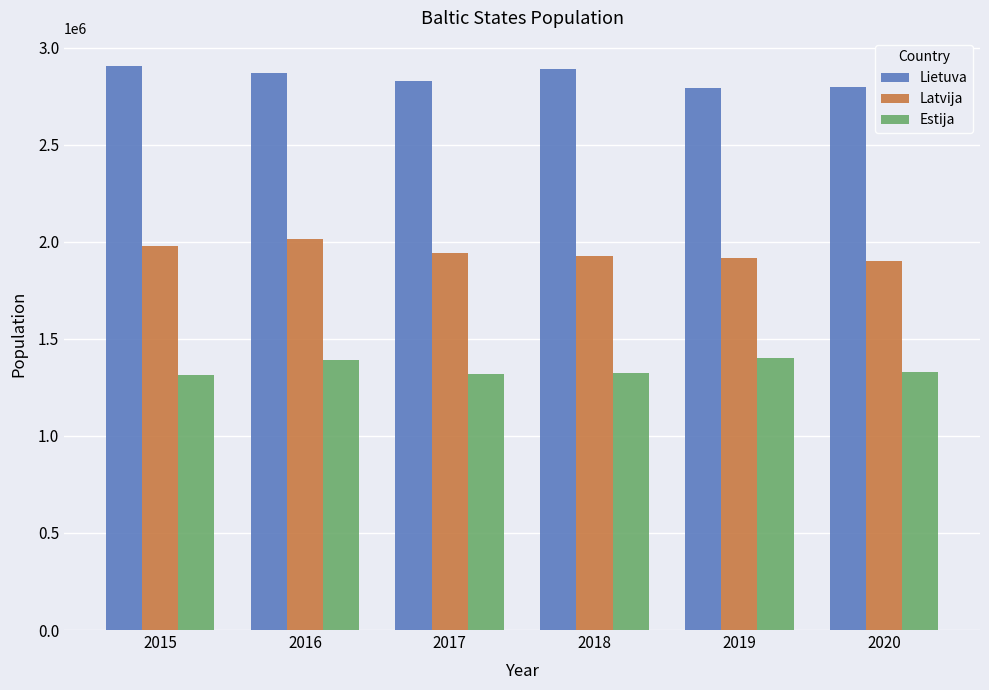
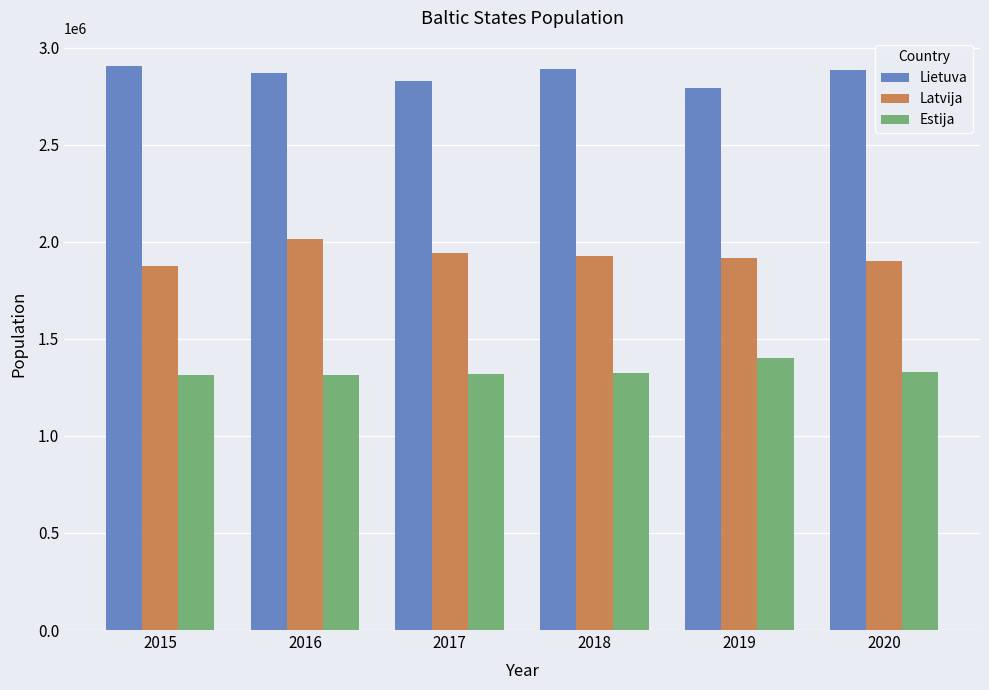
  {
    "Lietuva": {
      "2015": 2900000,
      "2016": 2870000,
      "2017": 2830000,
      "2018": 2890000,
      "2019": 2790000,
-     "2020": 2790000
+     "2020": 2880000
    },
    "Latvija": {
-     "2015": 1980000,
+     "2015": 1870000,
      "2016": 2010000,
      "2017": 1940000,
      "2018": 1930000,
      "2019": 1910000,
      "2020": 1900000
    },
    "Estija": {
      "2015": 1320000,
-     "2016": 1390000,
+     "2016": 1320000,
      "2017": 1320000,
      "2018": 1320000,
      "2019": 1400000,
      "2020": 1330000
    }
  }
